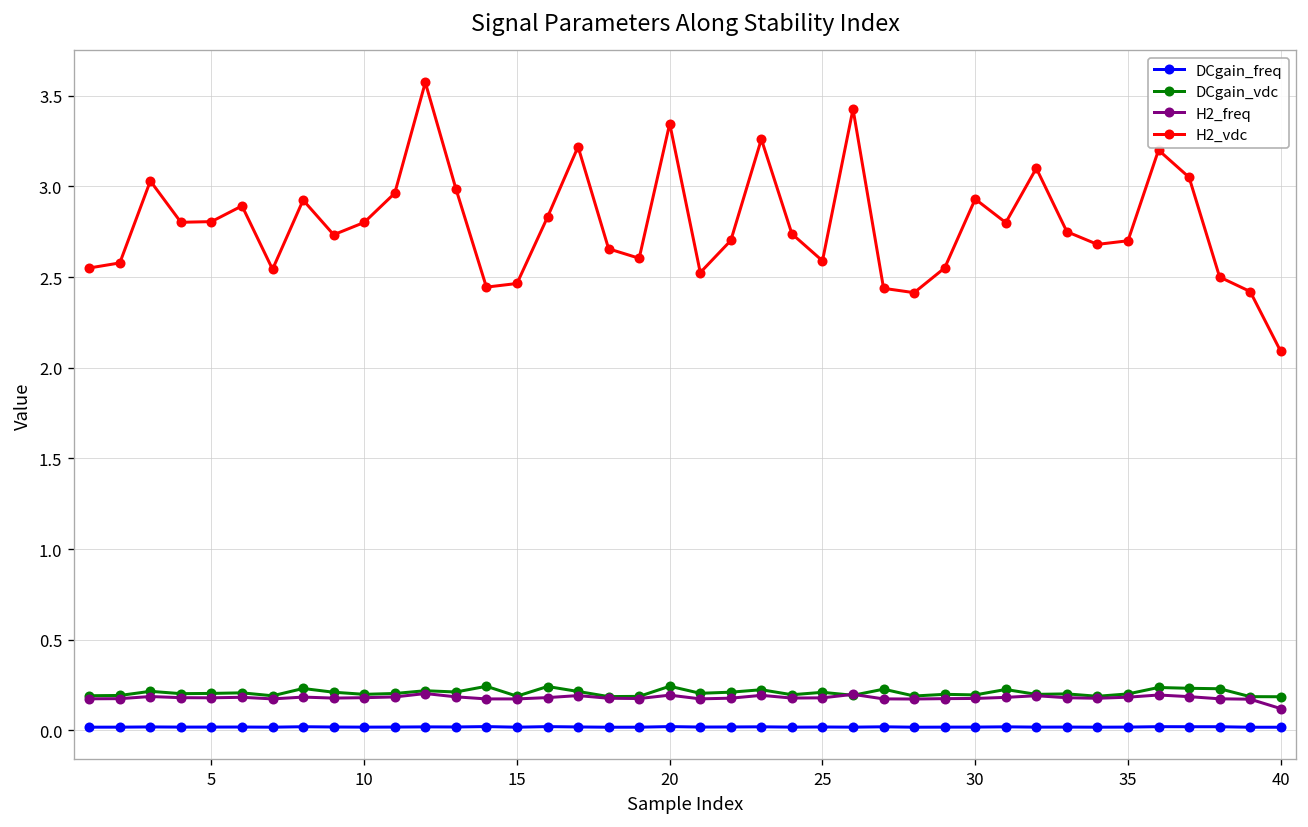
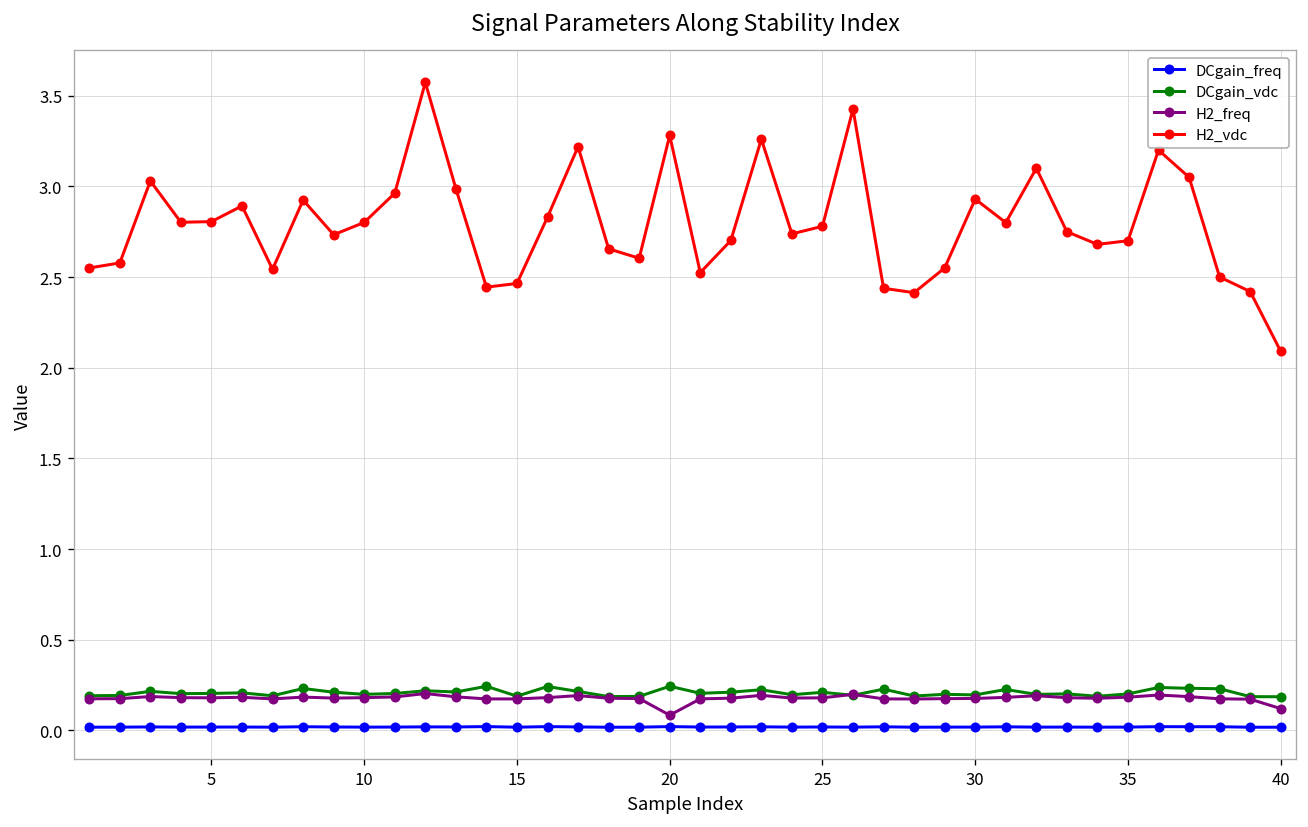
  {
    "DCgain_freq": {
      "5": 0.02,
      "10": 0.02,
      "15": 0.02,
      "20": 0.02,
      "25": 0.02,
      "30": 0.02,
      "35": 0.02,
      "40": 0.02
    },
    "DCgain_vdc": {
      "5": 0.20,
      "10": 0.20,
      "20": 0.24,
      "25": 0.21,
      "30": 0.20,
      "35": 0.20,
      "40": 0.19
    },
    "H2_freq": {
      "5": 0.18,
      "10": 0.18,
-     "20": 0.19,
+     "20": 0.08,
      "25": 0.18,
      "30": 0.18,
      "35": 0.18,
      "40": 0.12
    },
    "H2_vdc": {
      "5": 2.81,
      "10": 2.80,
      "15": 2.46,
-     "20": 3.35,
-     "25": 2.59,
+     "20": 3.28,
+     "25": 2.78,
      "30": 2.93,
      "35": 2.70,
      "40": 2.09
    }
  }
